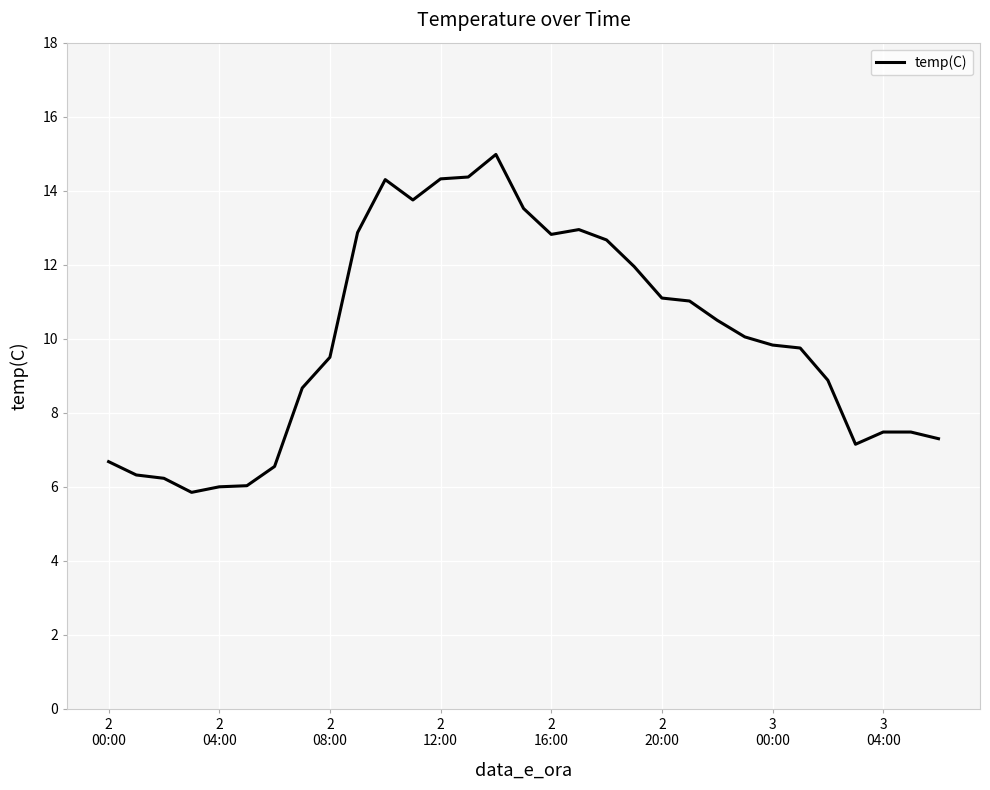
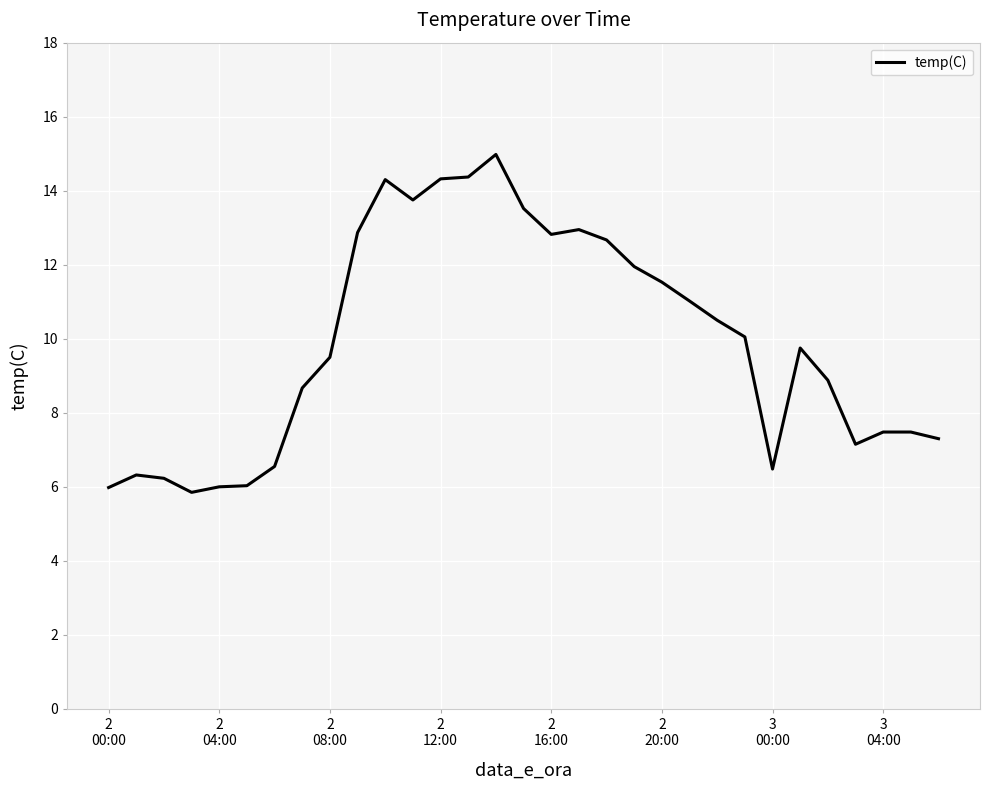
  {
-   "2 00:00": 6.7,
+   "2 00:00": 6.0,
    "2 04:00": 6.0,
    "2 08:00": 9.5,
    "2 12:00": 14.3,
    "2 16:00": 12.8,
-   "2 20:00": 11.1,
-   "3 00:00": 9.8,
+   "2 20:00": 11.5,
+   "3 00:00": 6.5,
    "3 04:00": 7.5
  }
